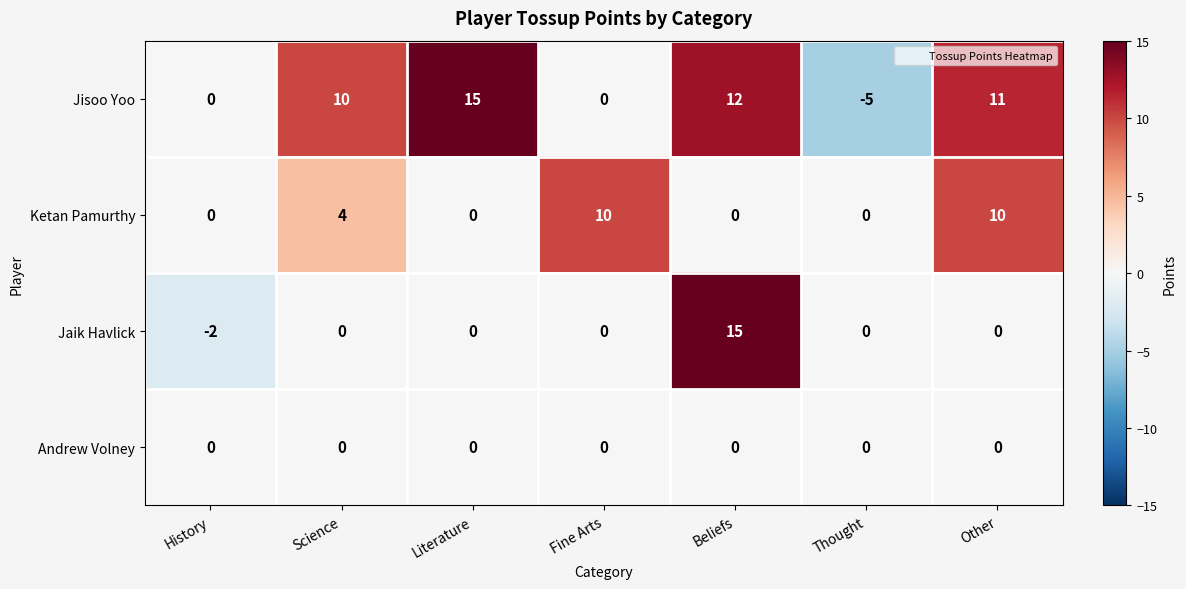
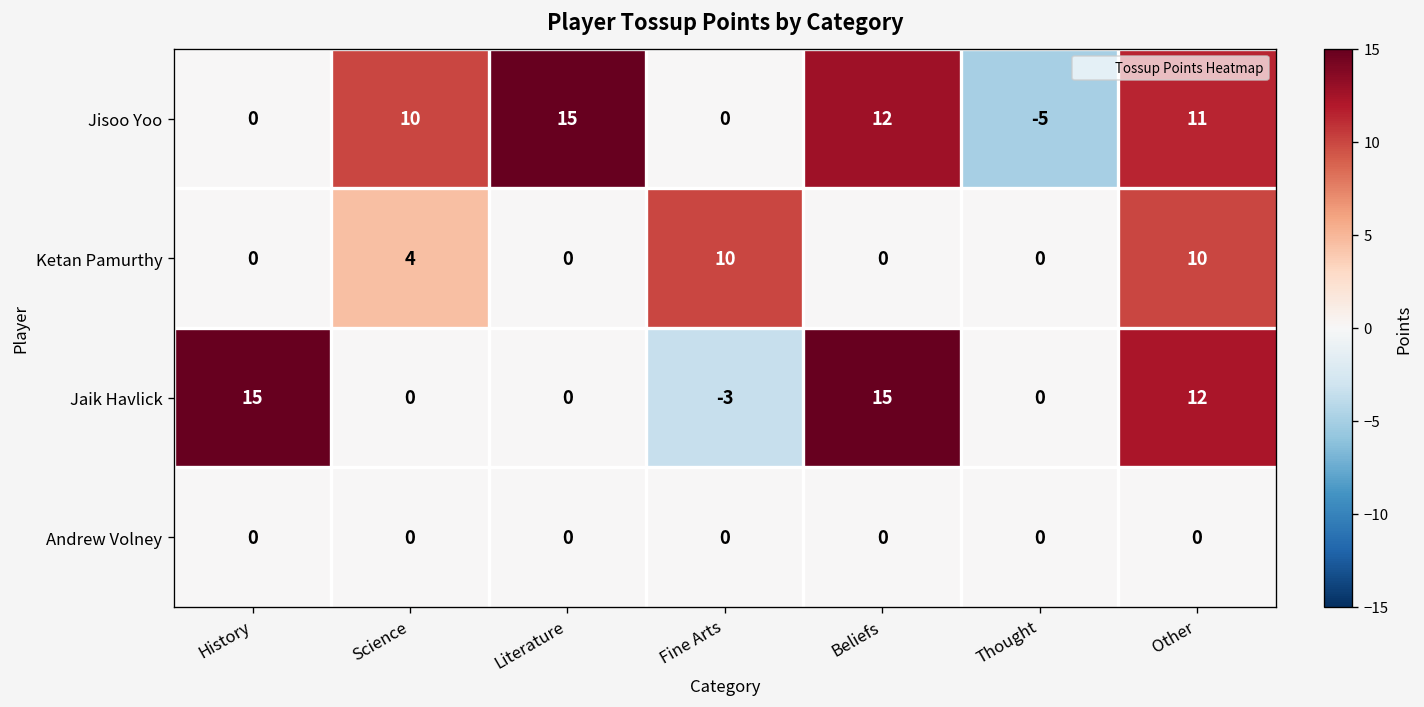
  {
    "Jisoo Yoo": {
      "History": 0,
      "Science": 10,
      "Literature": 15,
      "Fine Arts": 0,
      "Beliefs": 12,
      "Thought": -5,
      "Other": 11
    },
    "Ketan Pamurthy": {
      "History": 0,
      "Science": 4,
      "Literature": 0,
      "Fine Arts": 10,
      "Beliefs": 0,
      "Thought": 0,
      "Other": 10
    },
    "Jaik Havlick": {
-     "History": -2,
+     "History": 15,
      "Science": 0,
      "Literature": 0,
-     "Fine Arts": 0,
+     "Fine Arts": -3,
      "Beliefs": 15,
      "Thought": 0,
-     "Other": 0
+     "Other": 12
    },
    "Andrew Volney": {
      "History": 0,
      "Science": 0,
      "Literature": 0,
      "Fine Arts": 0,
      "Beliefs": 0,
      "Thought": 0,
      "Other": 0
    }
  }
